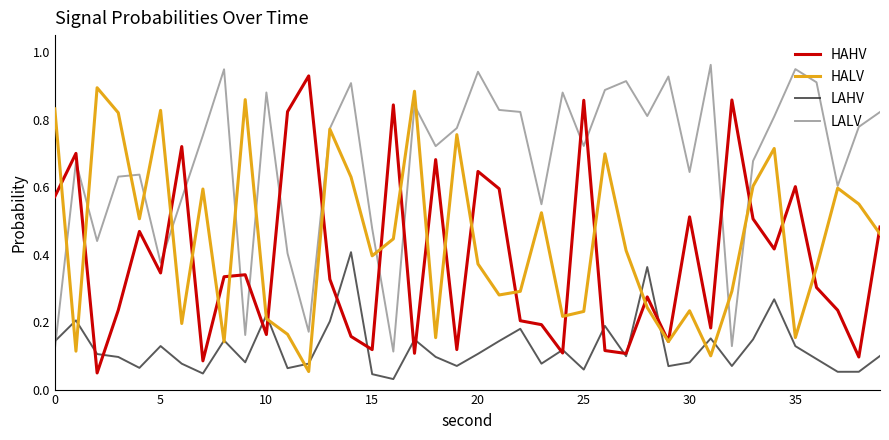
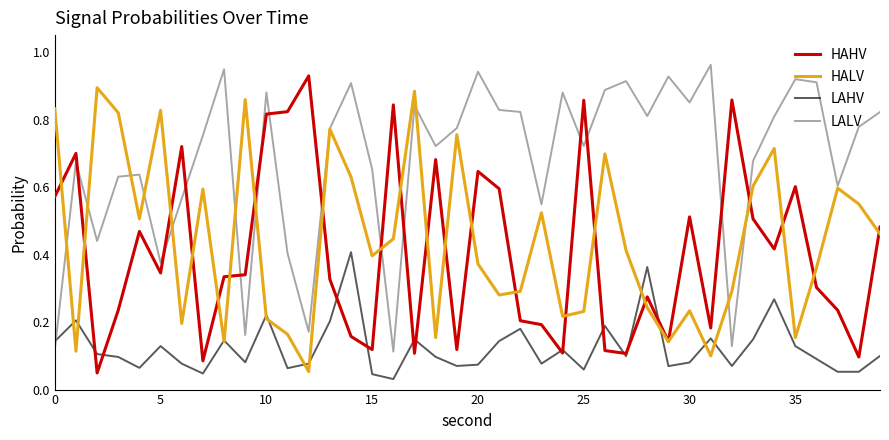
  {
    "HAHV": {
      "0": 0.57,
      "5": 0.35,
-     "10": 0.16,
+     "10": 0.82,
      "15": 0.12,
      "20": 0.65,
      "25": 0.86,
      "30": 0.51,
      "35": 0.60
    },
    "HALV": {
      "0": 0.83,
      "5": 0.83,
      "10": 0.21,
      "15": 0.40,
      "20": 0.37,
      "25": 0.23,
      "30": 0.23,
      "35": 0.15
    },
    "LAHV": {
      "0": 0.14,
      "5": 0.13,
      "10": 0.22,
      "15": 0.05,
-     "20": 0.11,
+     "20": 0.07,
      "25": 0.06,
      "30": 0.08,
      "35": 0.13
    },
    "LALV": {
      "0": 0.12,
      "5": 0.38,
      "10": 0.88,
-     "15": 0.48,
+     "15": 0.65,
      "20": 0.94,
      "25": 0.72,
-     "30": 0.64,
-     "35": 0.95
+     "30": 0.85,
+     "35": 0.92
    }
  }
